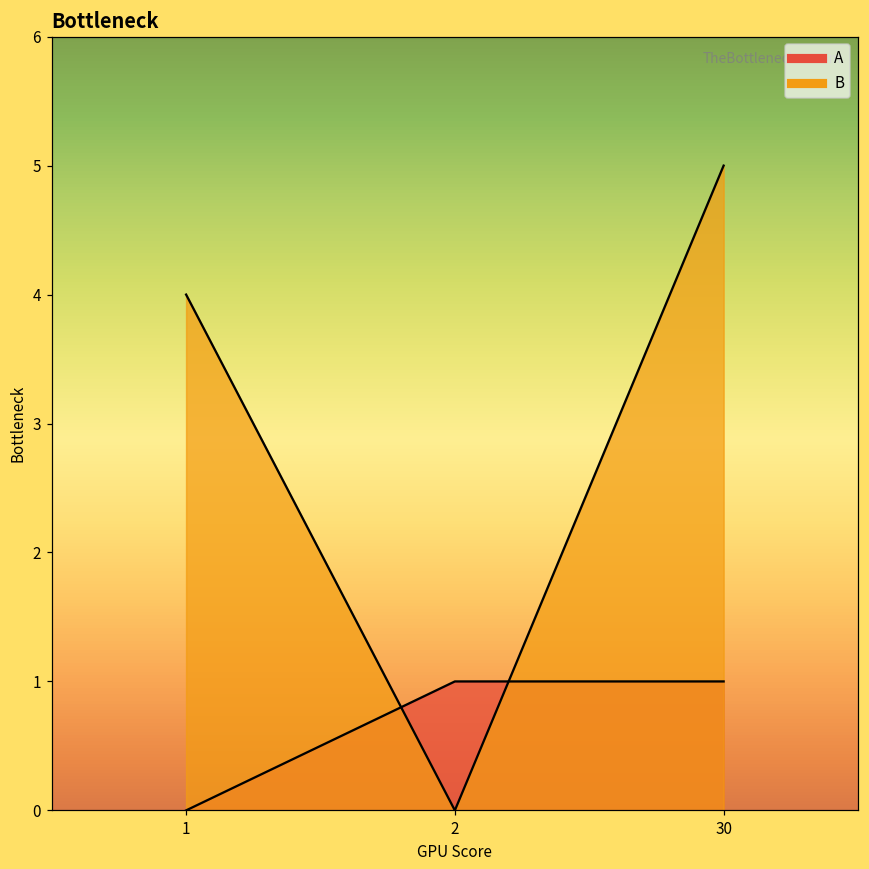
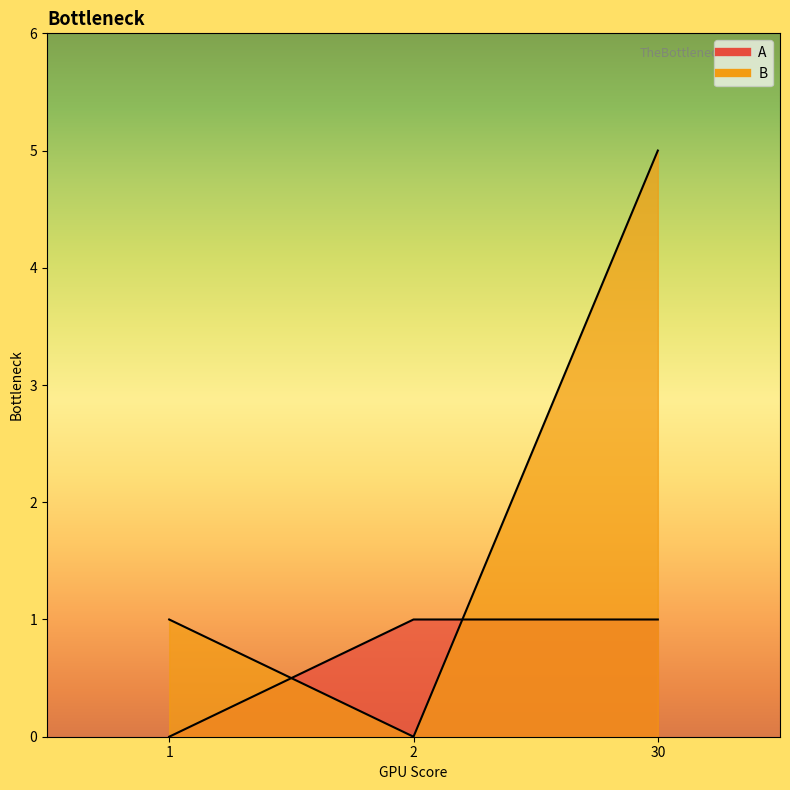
  {
    "A": {
      "1": 0,
      "2": 1,
      "30": 1
    },
    "B": {
-     "1": 4,
+     "1": 1,
      "2": 0,
      "30": 5
    }
  }
